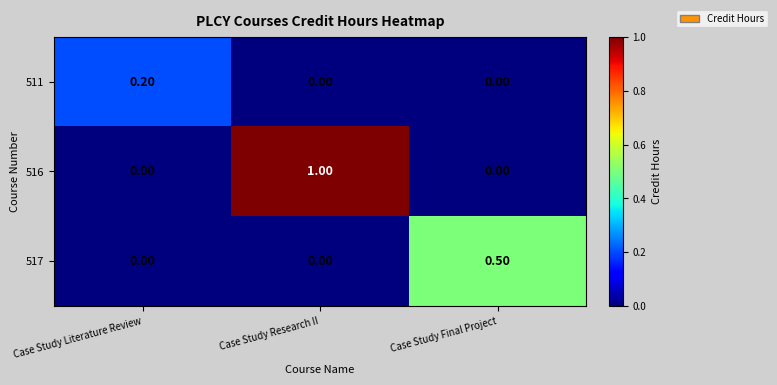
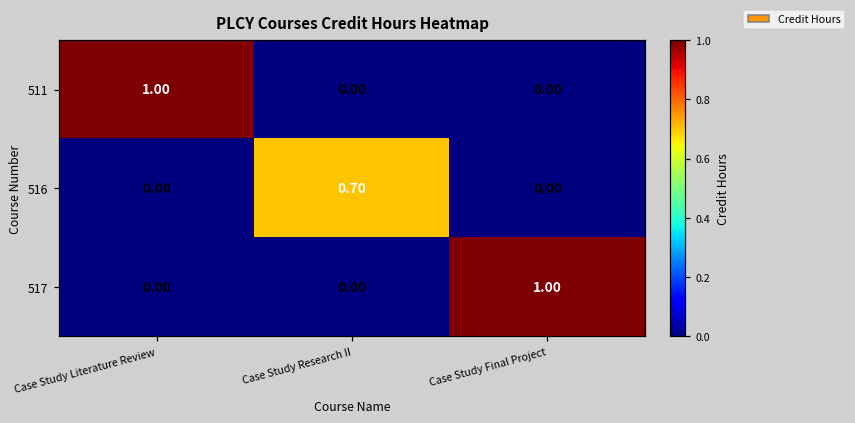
  {
    "511": {
-     "Case Study Literature Review": 0.20,
+     "Case Study Literature Review": 1.00,
      "Case Study Research II": 0.00,
      "Case Study Final Project": 0.00
    },
    "516": {
      "Case Study Literature Review": 0.00,
-     "Case Study Research II": 1.00,
+     "Case Study Research II": 0.70,
      "Case Study Final Project": 0.00
    },
    "517": {
      "Case Study Literature Review": 0.00,
      "Case Study Research II": 0.00,
-     "Case Study Final Project": 0.50
+     "Case Study Final Project": 1.00
    }
  }
